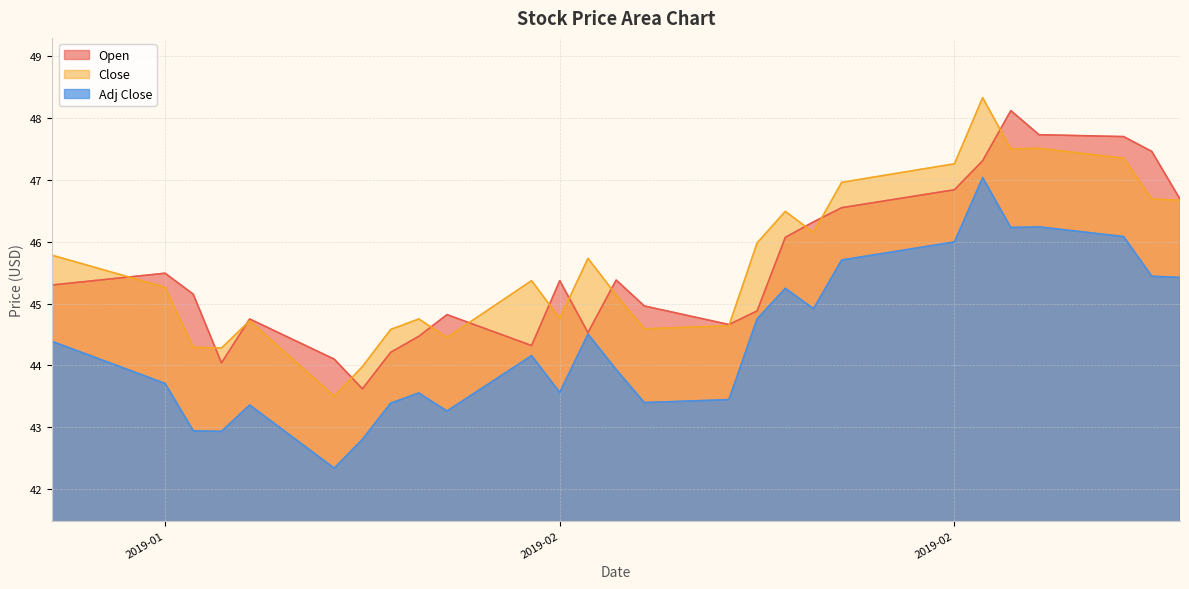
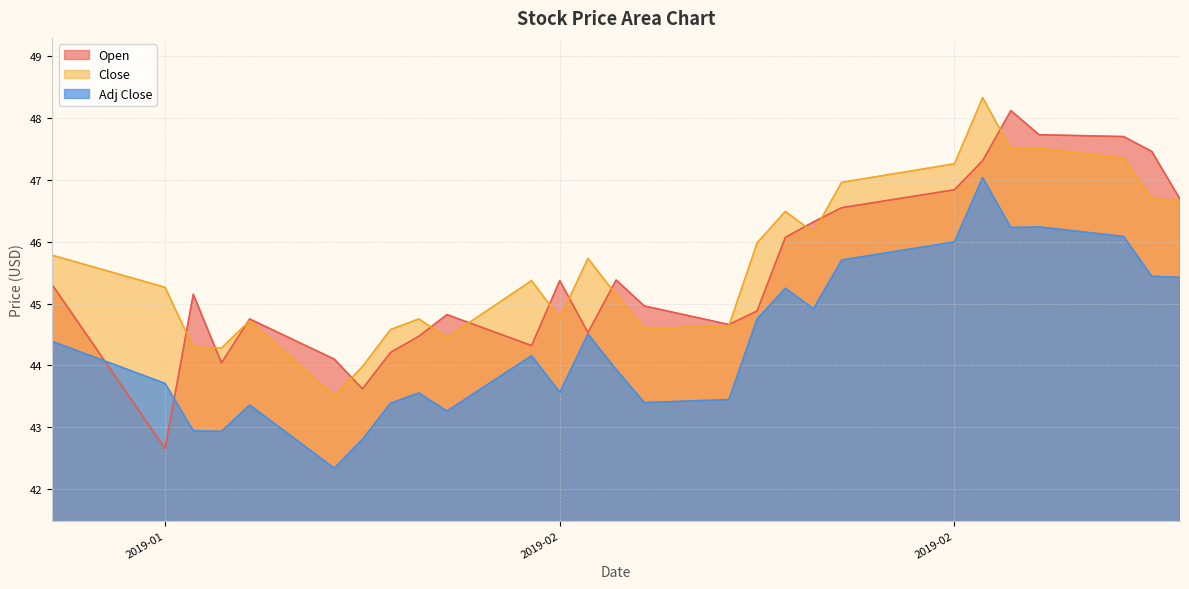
  {
    "Open": {
-     "2019-01": 45.5
+     "2019-01": 42.7
    },
    "Close": {
      "2019-01": 45.3
    },
    "Adj Close": {
      "2019-01": 43.7
    }
  }
